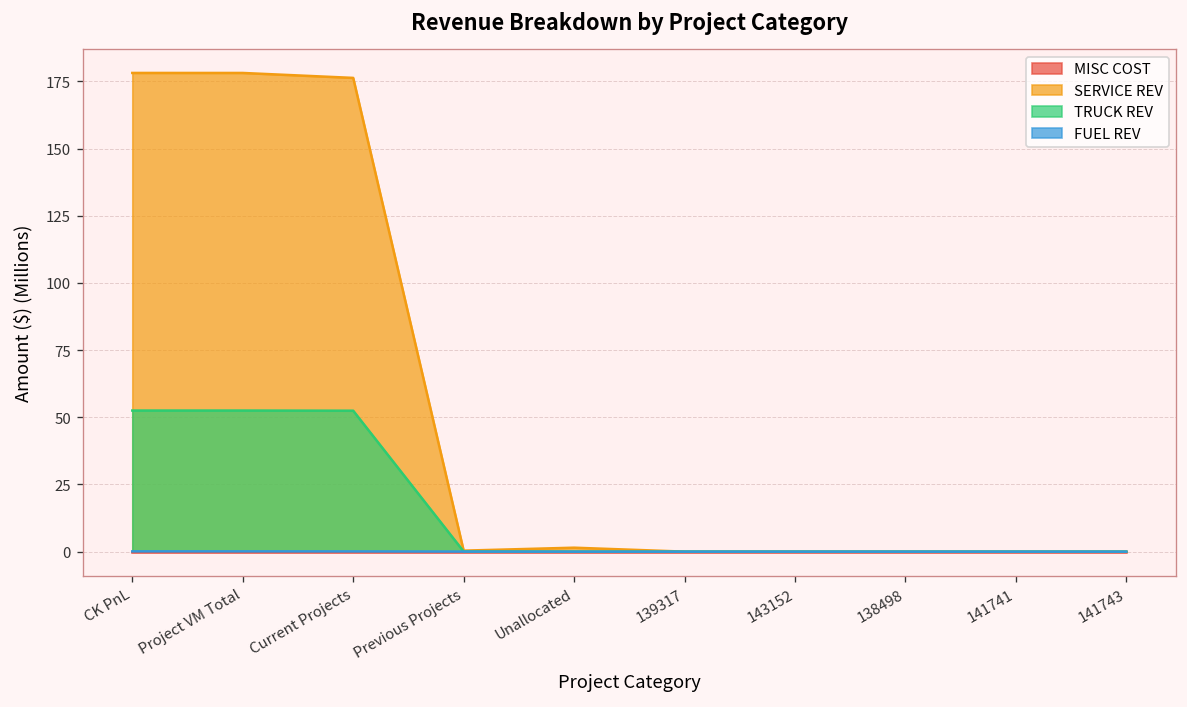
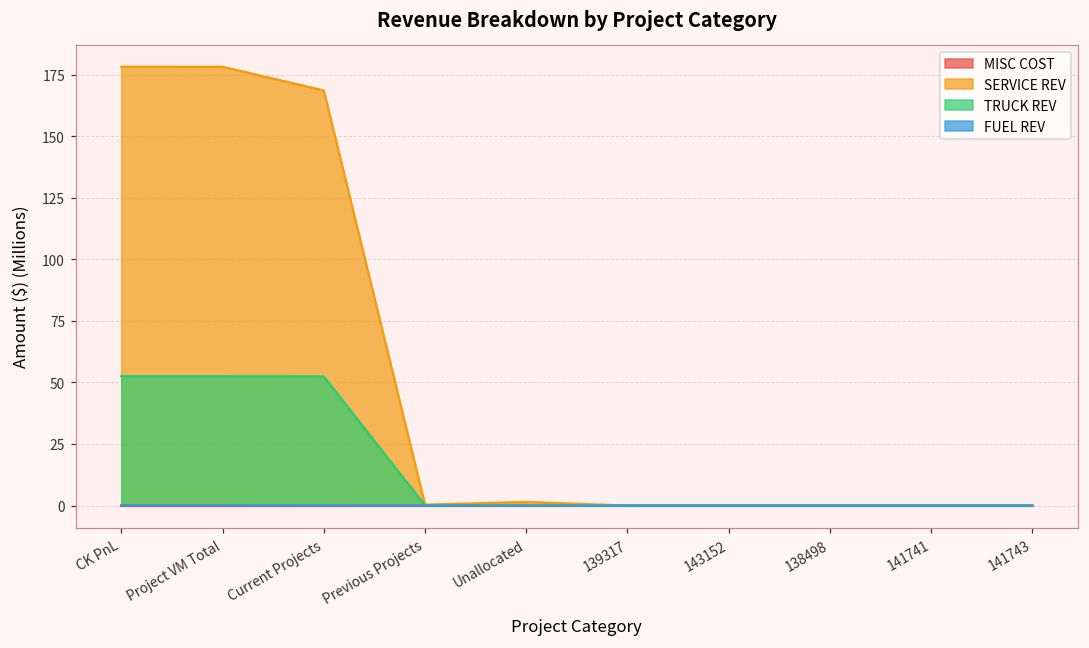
  {
    "FUEL REV": {
      "CK PnL": 0,
      "Project VM Total": 0,
      "Current Projects": 0
    },
    "SERVICE REV": {
      "CK PnL": 178,
      "Project VM Total": 178,
-     "Current Projects": 176,
+     "Current Projects": 169,
      "Unallocated": 1
    },
    "TRUCK REV": {
      "CK PnL": 53,
      "Project VM Total": 53,
      "Current Projects": 52
    }
  }
